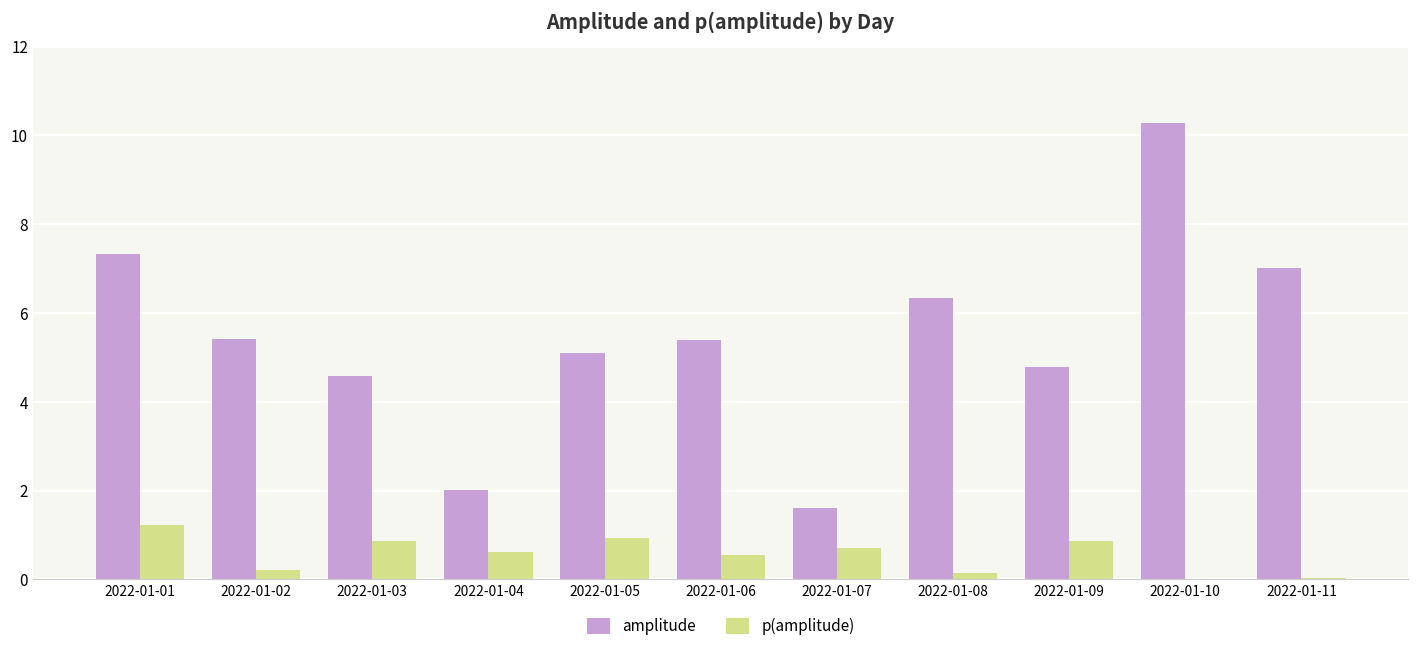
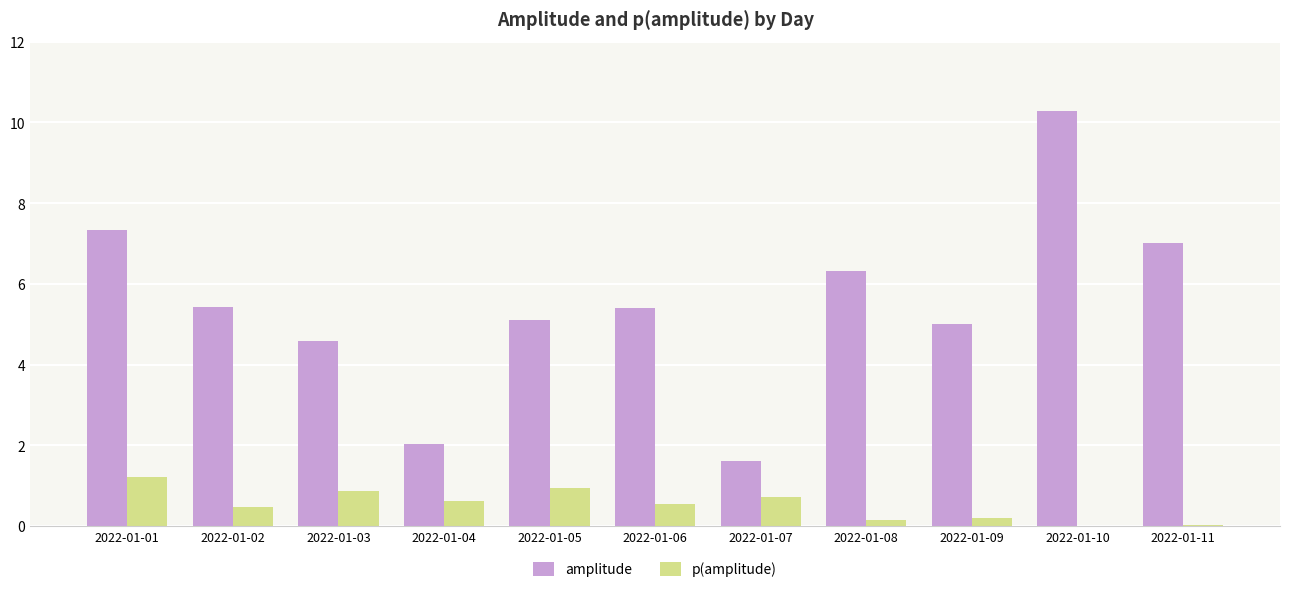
  {
    "amplitude": {
      "2022-01-01": 7.3,
      "2022-01-02": 5.4,
      "2022-01-03": 4.6,
      "2022-01-04": 2.0,
      "2022-01-05": 5.1,
      "2022-01-06": 5.4,
      "2022-01-07": 1.6,
      "2022-01-08": 6.3,
-     "2022-01-09": 4.8,
+     "2022-01-09": 5.0,
      "2022-01-10": 10.3,
      "2022-01-11": 7.0
    },
    "p(amplitude)": {
      "2022-01-01": 1.2,
-     "2022-01-02": 0.2,
+     "2022-01-02": 0.5,
      "2022-01-03": 0.9,
      "2022-01-04": 0.6,
      "2022-01-05": 0.9,
      "2022-01-06": 0.5,
      "2022-01-07": 0.7,
      "2022-01-08": 0.1,
-     "2022-01-09": 0.9
+     "2022-01-09": 0.2
    }
  }
